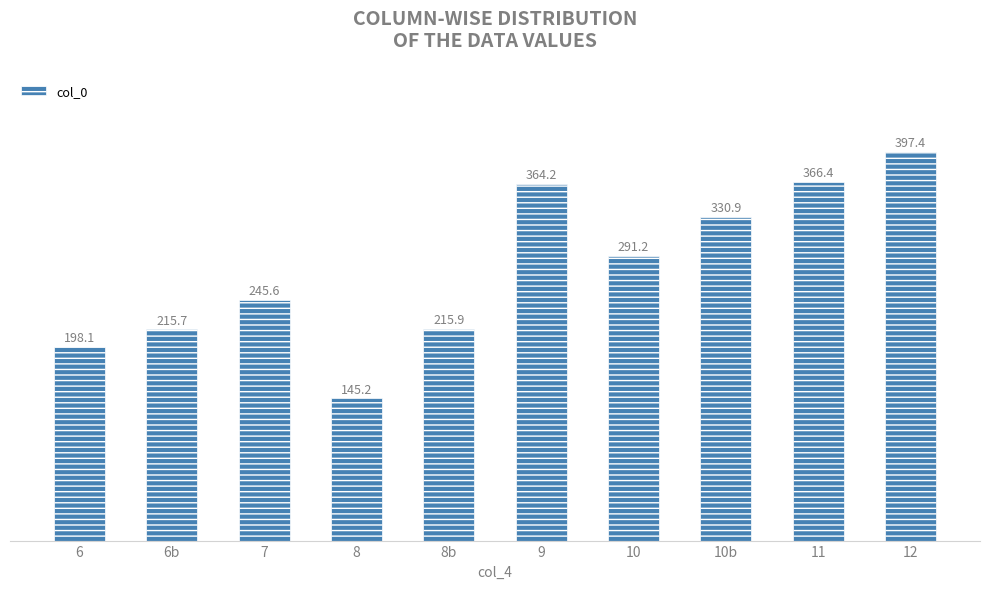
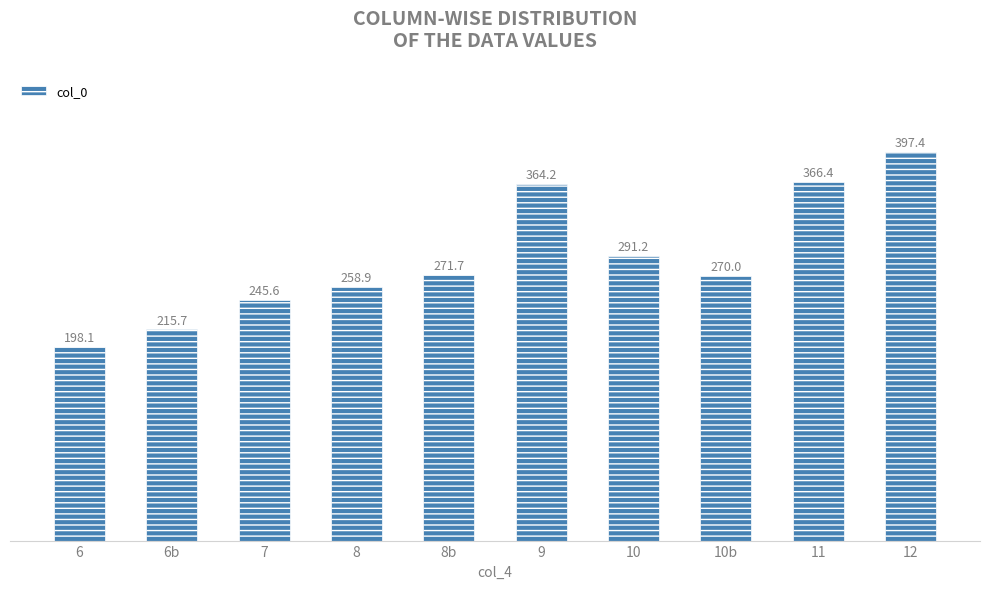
  {
    "6": 198.1,
    "6b": 215.7,
    "7": 245.6,
-   "8": 145.2,
-   "8b": 215.9,
+   "8": 258.9,
+   "8b": 271.7,
    "9": 364.2,
    "10": 291.2,
-   "10b": 330.9,
+   "10b": 270.0,
    "11": 366.4,
    "12": 397.4
  }
